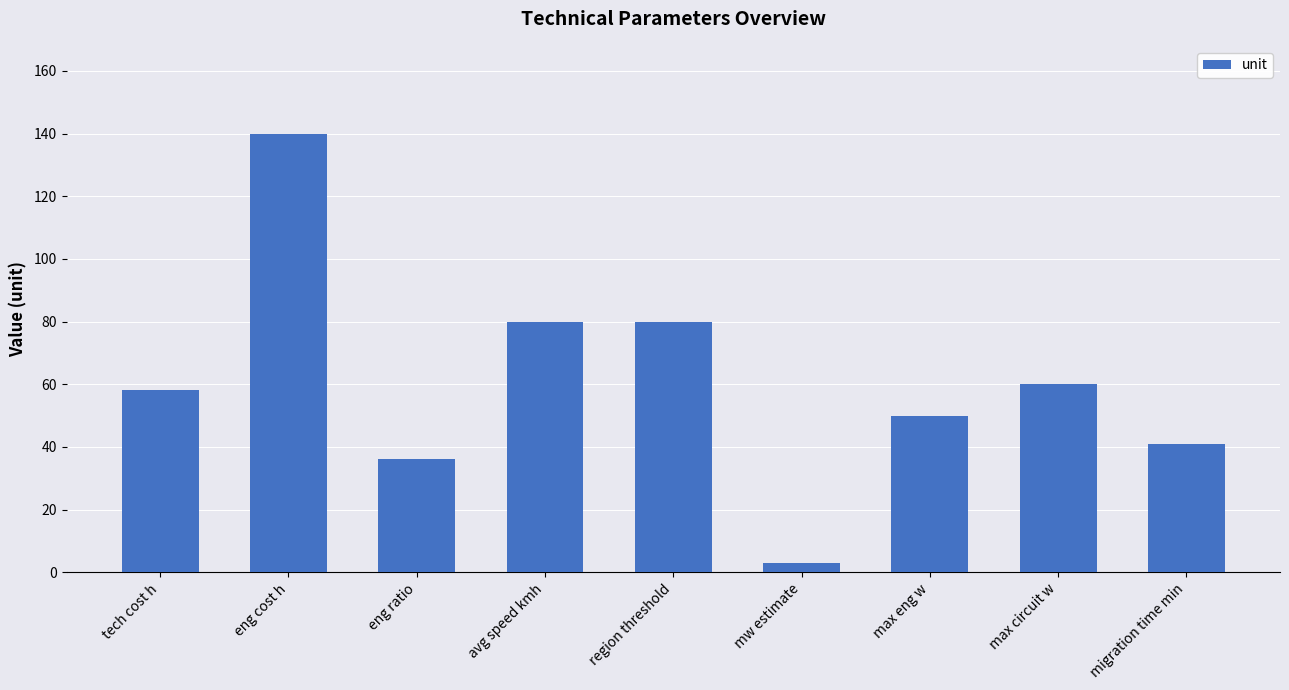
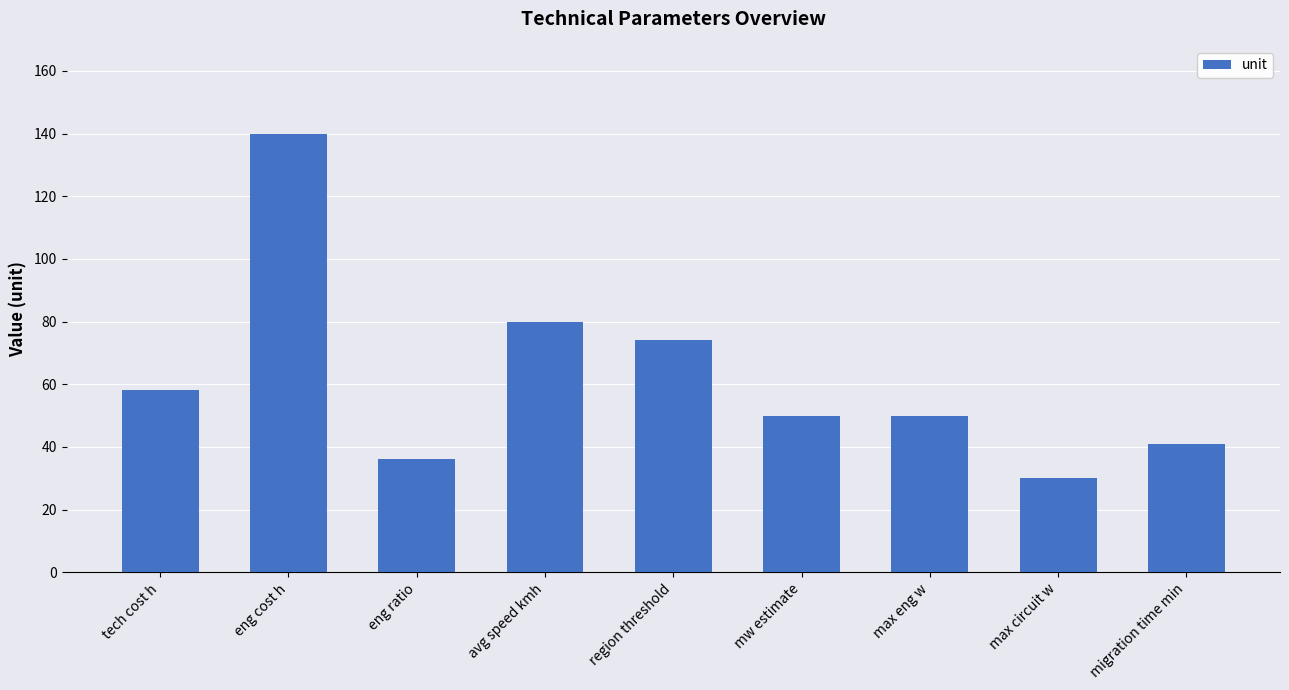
  {
    "tech cost h": 58,
    "eng cost h": 140,
    "eng ratio": 36,
    "avg speed kmh": 80,
-   "region threshold": 80,
-   "mw estimate": 3,
+   "region threshold": 74,
+   "mw estimate": 50,
    "max eng w": 50,
-   "max circuit w": 60,
+   "max circuit w": 30,
    "migration time min": 41
  }
